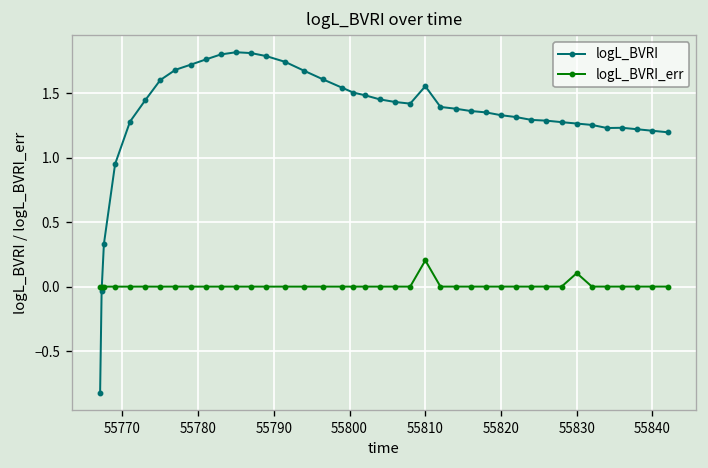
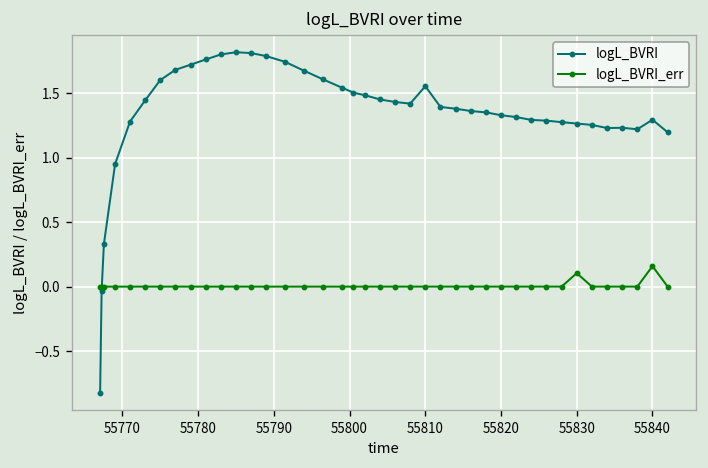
  {
    "logL_BVRI": {
      "55810": 1.56,
      "55820": 1.33,
      "55830": 1.27,
-     "55840": 1.21
+     "55840": 1.30
    },
    "logL_BVRI_err": {
-     "55810": 0.20,
+     "55810": 0.00,
      "55820": 0.00,
      "55830": 0.10,
-     "55840": 0.00
+     "55840": 0.16
    }
  }
